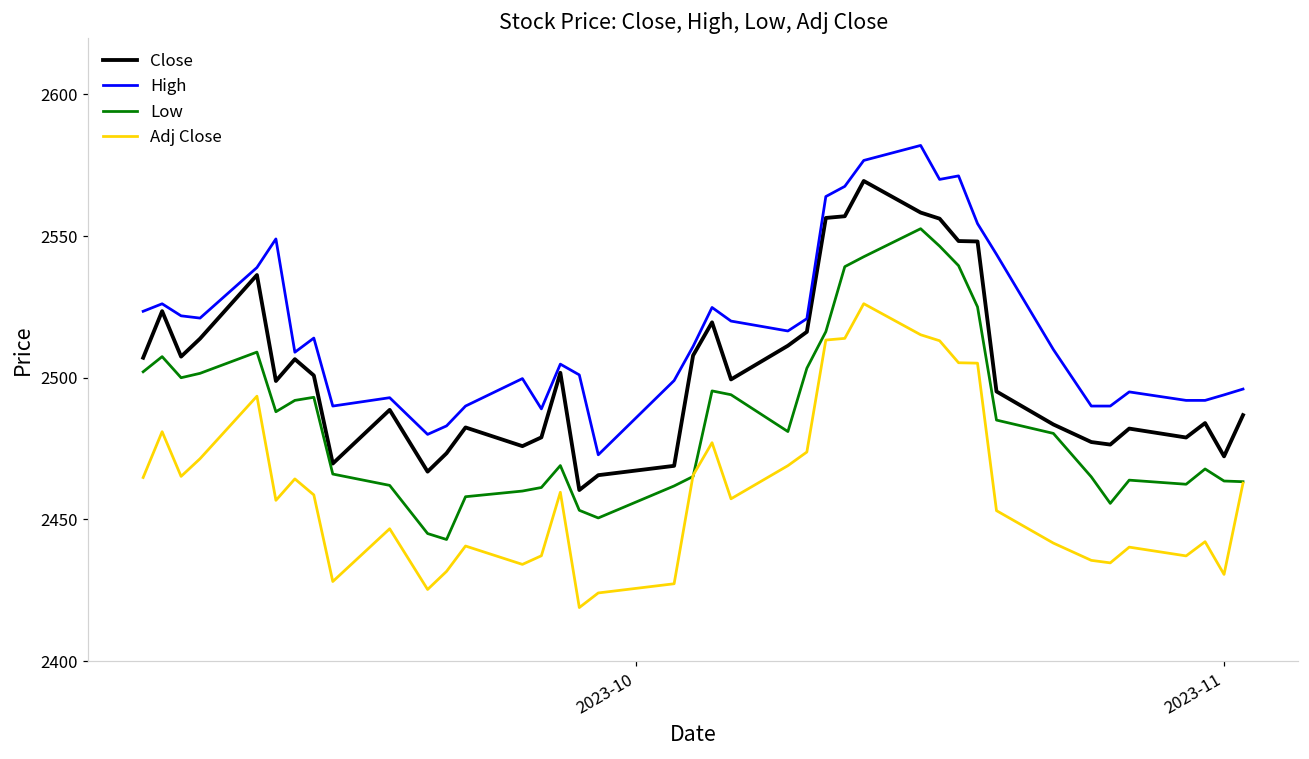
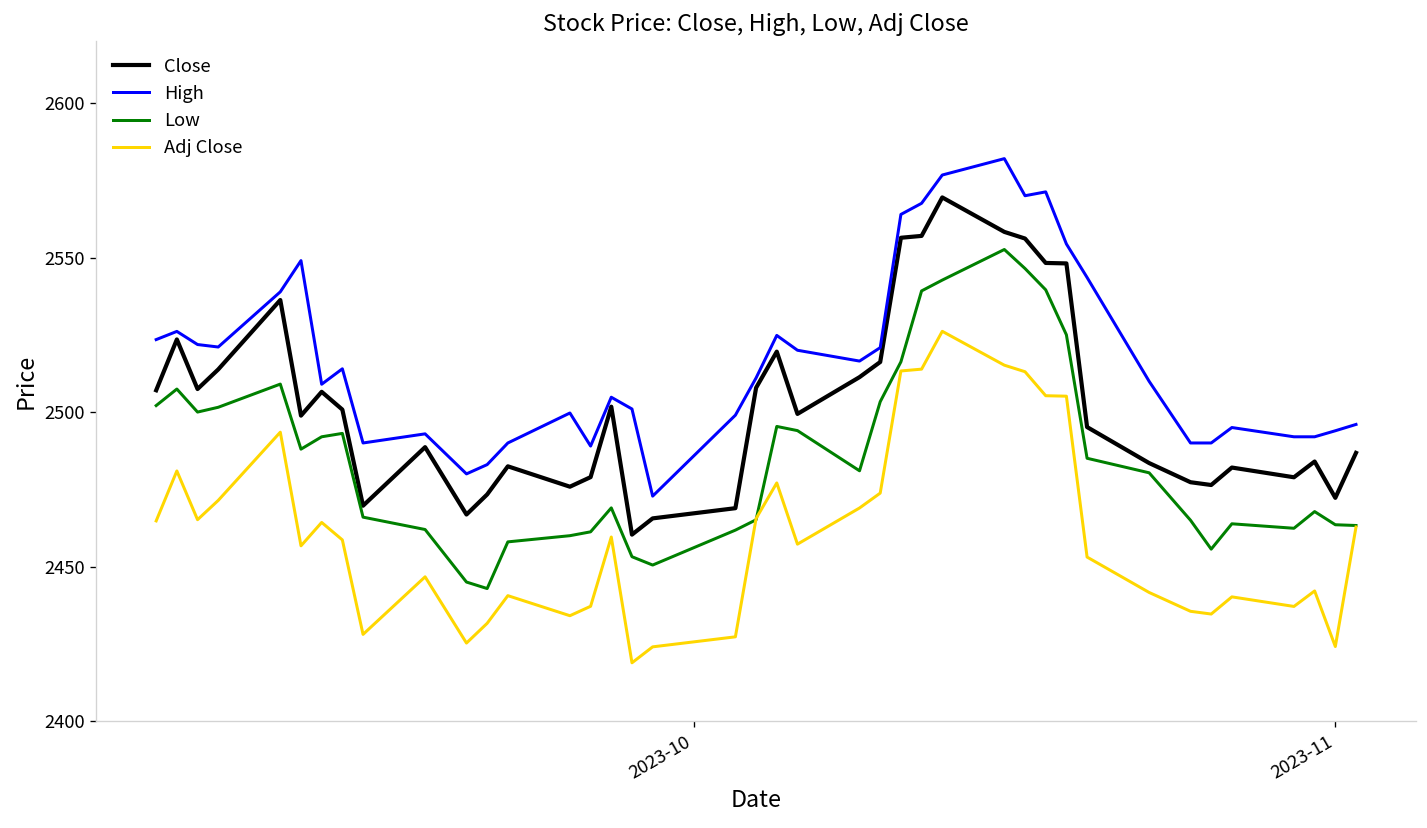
  {
    "Close": {
      "2023-11": 2472
    },
    "High": {
      "2023-11": 2494
    },
    "Low": {
      "2023-11": 2464
    },
    "Adj Close": {
-     "2023-11": 2431
+     "2023-11": 2424
    }
  }
